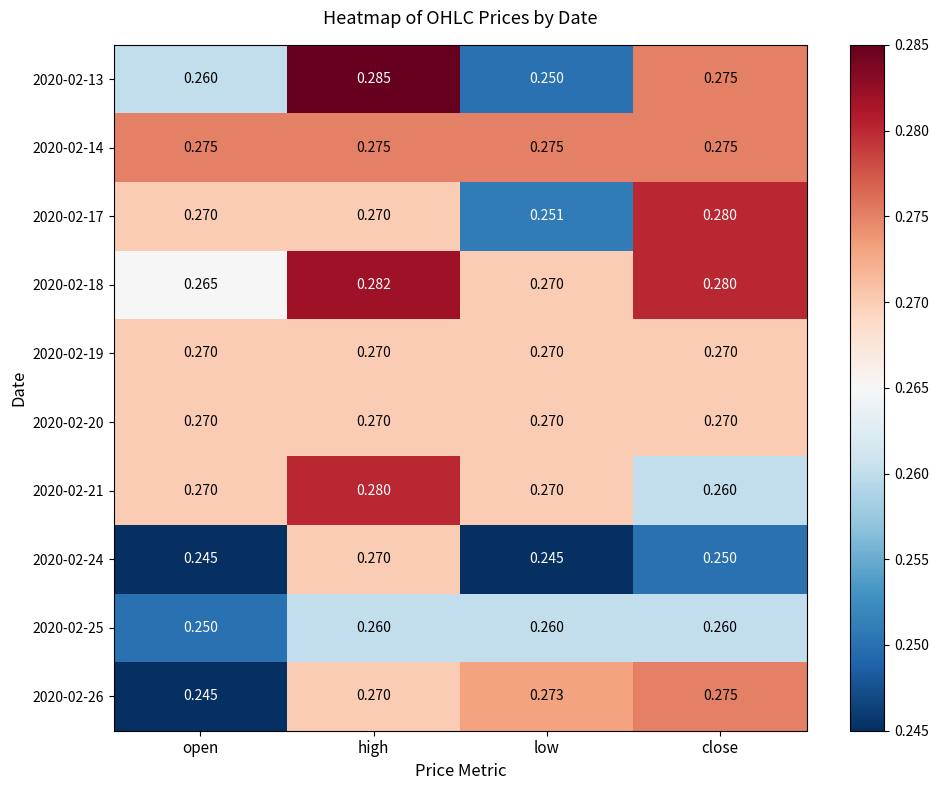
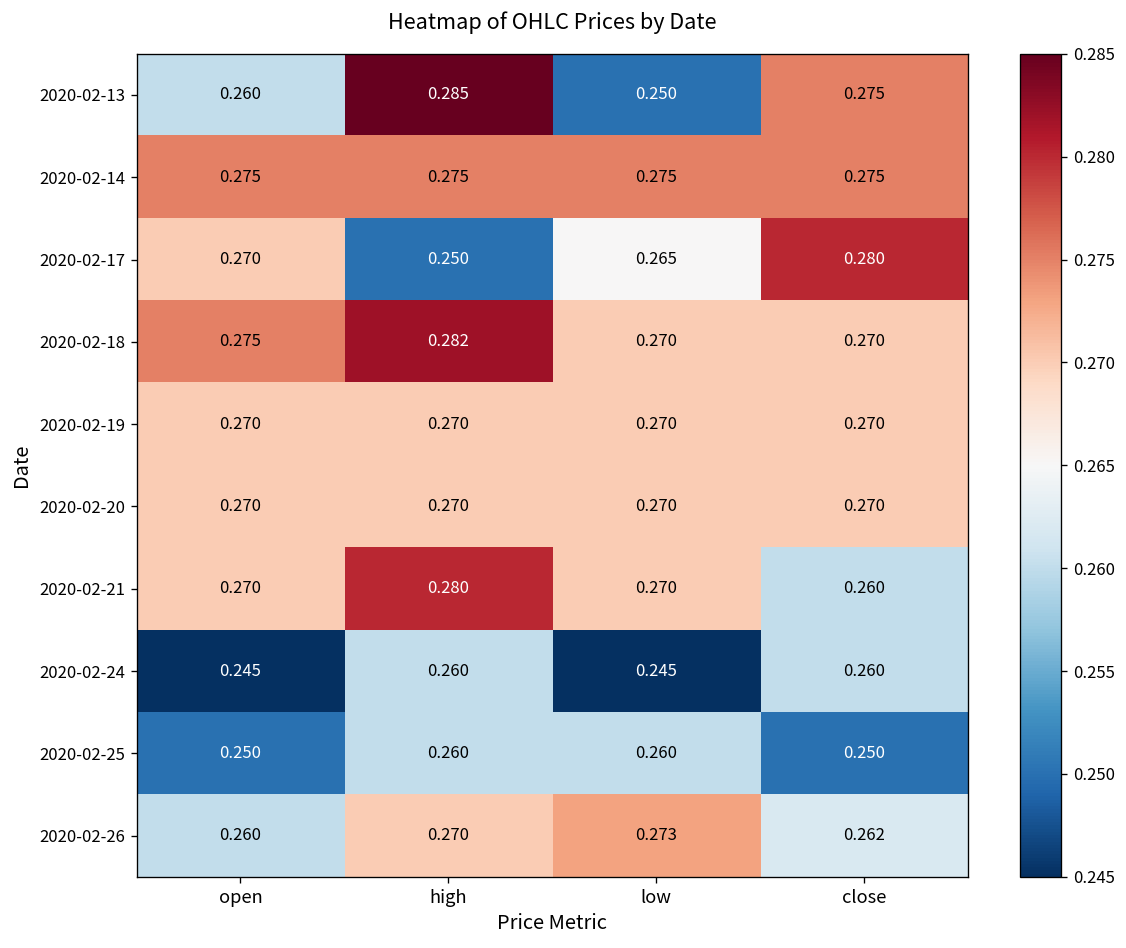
  {
    "2020-02-13": {
      "open": 0.260,
      "high": 0.285,
      "low": 0.250,
      "close": 0.275
    },
    "2020-02-14": {
      "open": 0.275,
      "high": 0.275,
      "low": 0.275,
      "close": 0.275
    },
    "2020-02-17": {
      "open": 0.270,
-     "high": 0.270,
-     "low": 0.251,
+     "high": 0.250,
+     "low": 0.265,
      "close": 0.280
    },
    "2020-02-18": {
-     "open": 0.265,
+     "open": 0.275,
      "high": 0.282,
      "low": 0.270,
-     "close": 0.280
+     "close": 0.270
    },
    "2020-02-19": {
      "open": 0.270,
      "high": 0.270,
      "low": 0.270,
      "close": 0.270
    },
    "2020-02-20": {
      "open": 0.270,
      "high": 0.270,
      "low": 0.270,
      "close": 0.270
    },
    "2020-02-21": {
      "open": 0.270,
      "high": 0.280,
      "low": 0.270,
      "close": 0.260
    },
    "2020-02-24": {
      "open": 0.245,
-     "high": 0.270,
+     "high": 0.260,
      "low": 0.245,
-     "close": 0.250
+     "close": 0.260
    },
    "2020-02-25": {
      "open": 0.250,
      "high": 0.260,
      "low": 0.260,
-     "close": 0.260
+     "close": 0.250
    },
    "2020-02-26": {
-     "open": 0.245,
+     "open": 0.260,
      "high": 0.270,
      "low": 0.273,
-     "close": 0.275
+     "close": 0.262
    }
  }
